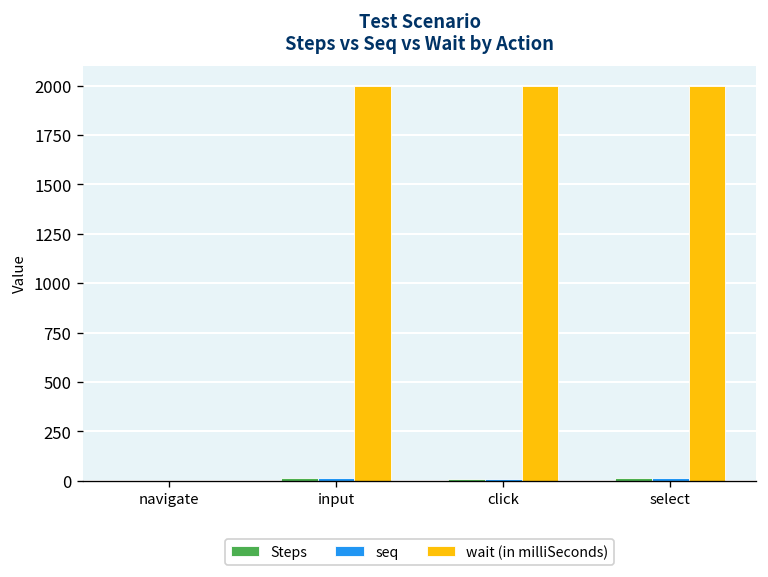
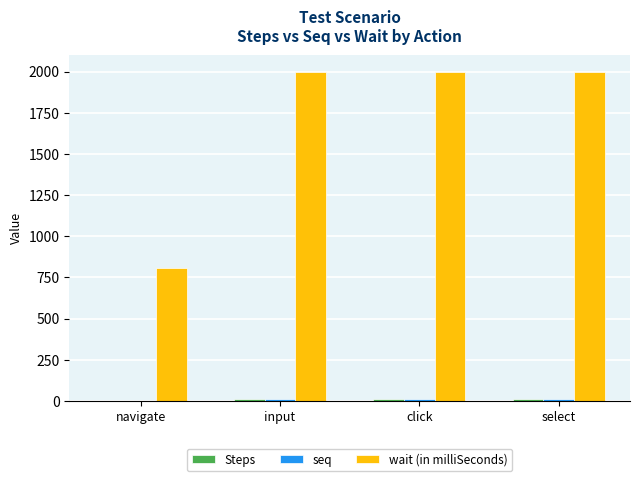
  {
    "wait (in milliSeconds)": {
-     "navigate": 0,
+     "navigate": 810,
      "input": 2000,
      "click": 2000,
      "select": 2000
    }
  }
